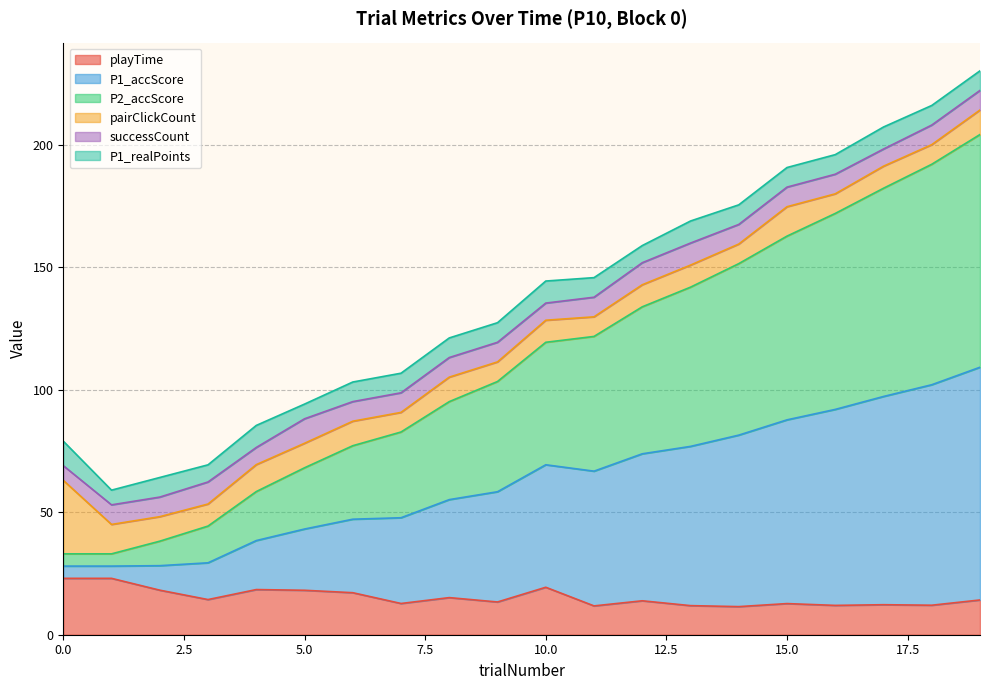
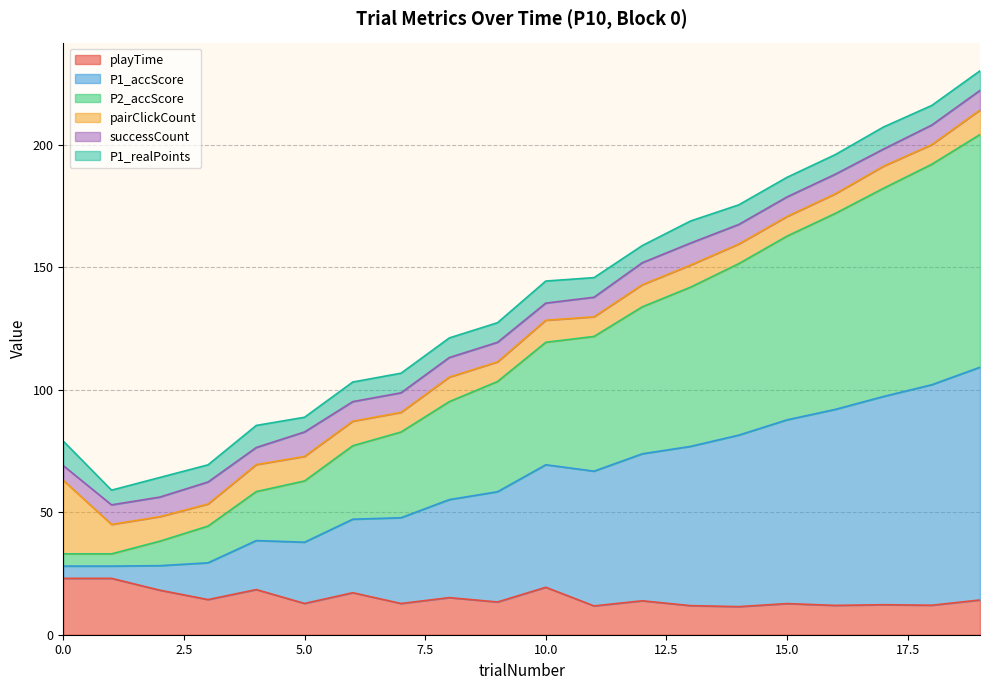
  {
    "playTime": {
      "0.0": 23,
-     "5.0": 18,
+     "5.0": 13,
      "10.0": 19,
      "15.0": 13
    },
    "pairClickCount": {
      "0.0": 30,
      "5.0": 10,
      "10.0": 9,
-     "15.0": 12
+     "15.0": 8
    },
    "successCount": {
      "0.0": 6,
      "5.0": 10,
      "10.0": 7,
      "15.0": 8
    }
  }
